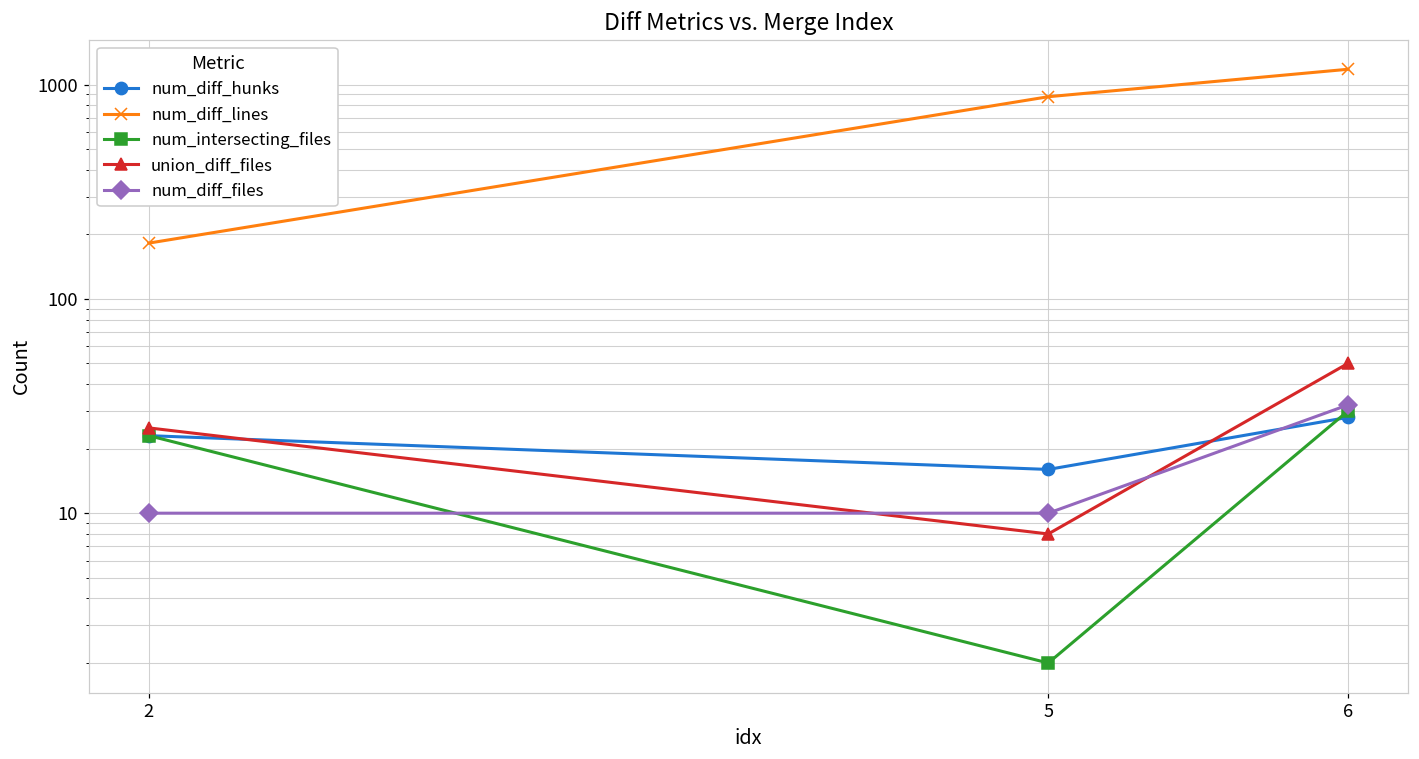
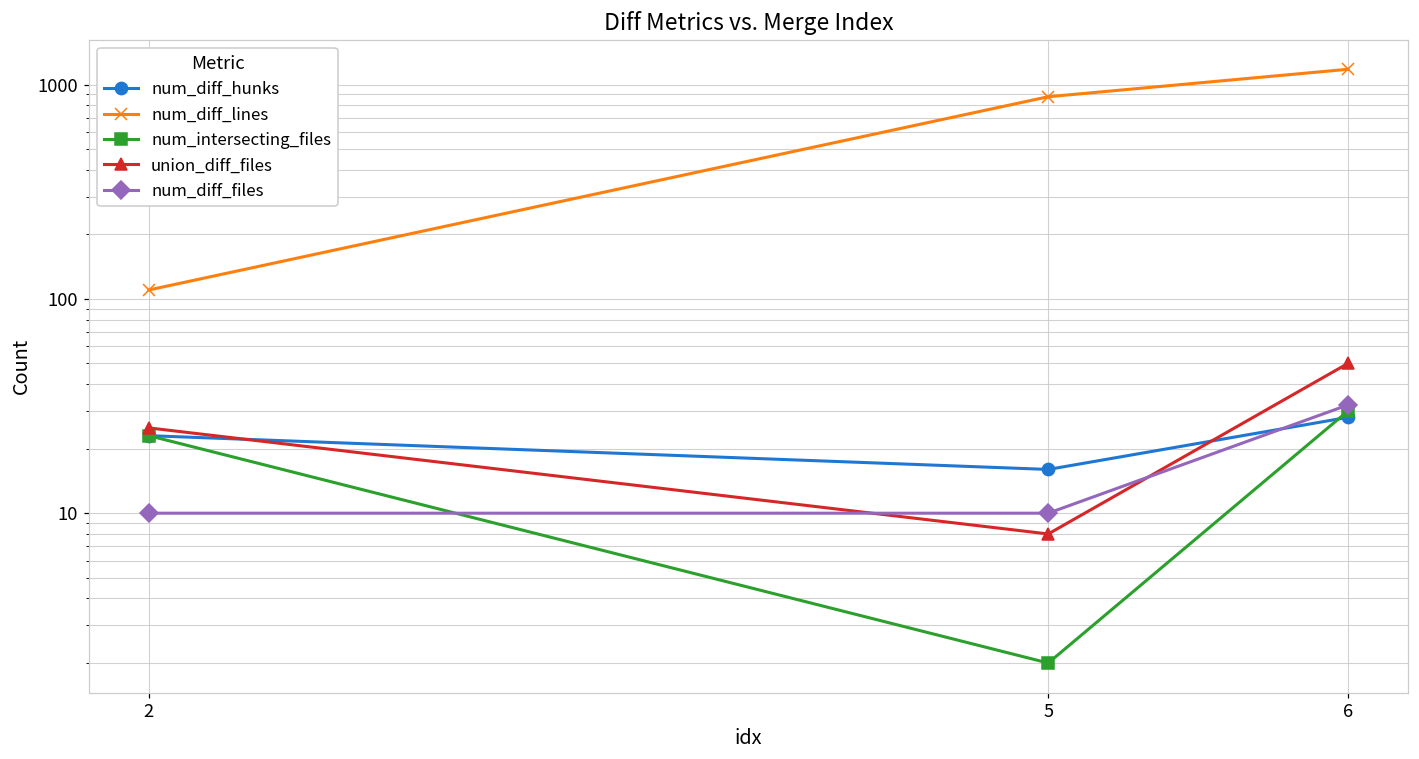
  {
    "num_diff_hunks": {
      "5": 16,
      "6": 28
    },
    "num_diff_lines": {
-     "2": 180,
+     "2": 110,
      "5": 900,
      "6": 1200
    },
    "num_intersecting_files": {
      "5": 2,
      "6": 30
    },
    "union_diff_files": {
      "2": 25,
      "5": 8,
      "6": 50
    },
    "num_diff_files": {
      "2": 10,
      "5": 10,
      "6": 32
    }
  }
